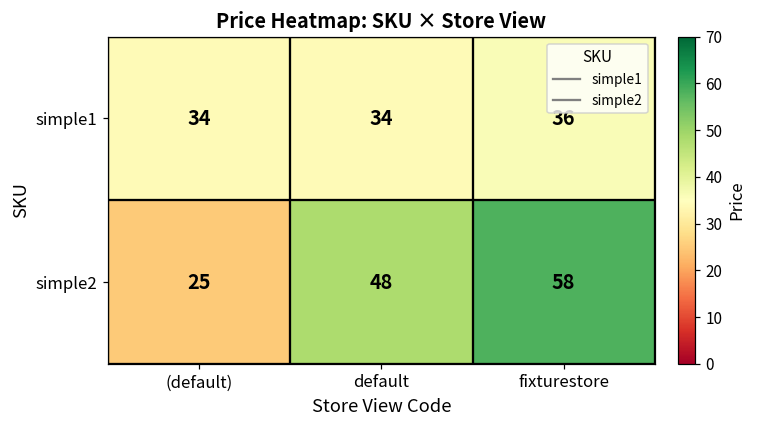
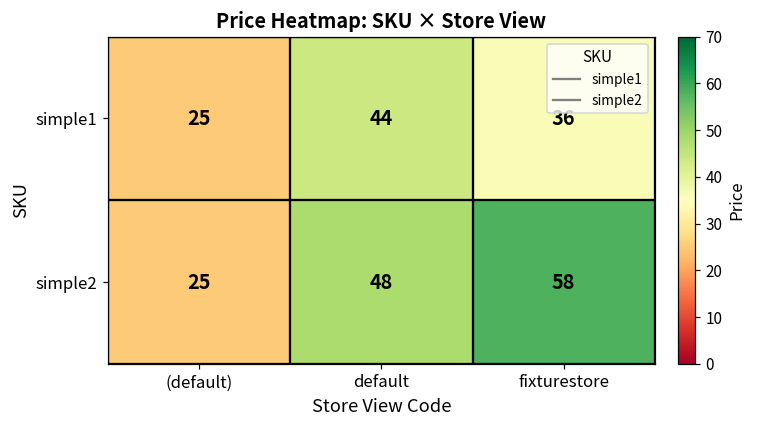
  {
    "simple1": {
-     "(default)": 34,
-     "default": 34
+     "(default)": 25,
+     "default": 44
    },
    "simple2": {
      "(default)": 25,
      "default": 48,
      "fixturestore": 58
    }
  }
